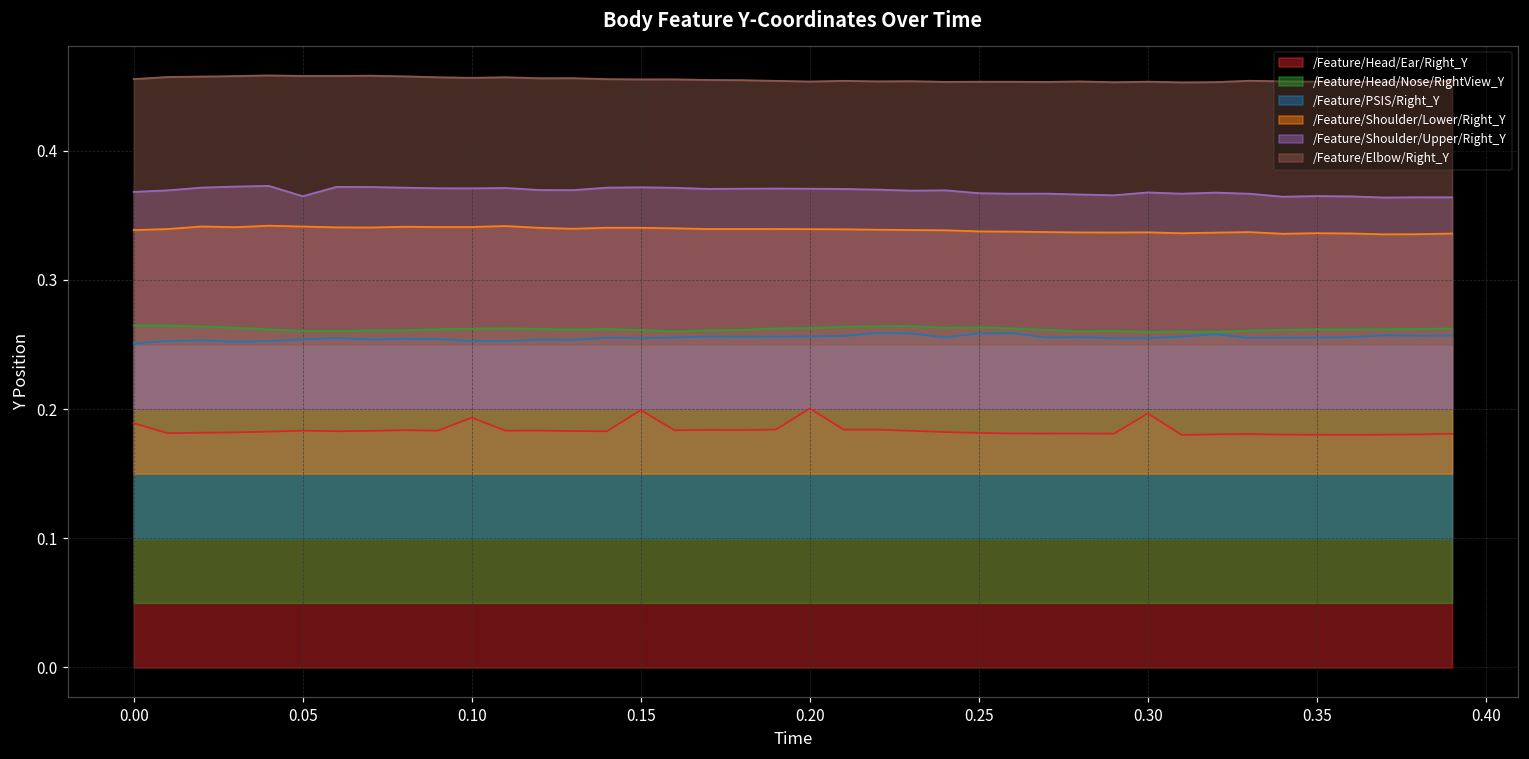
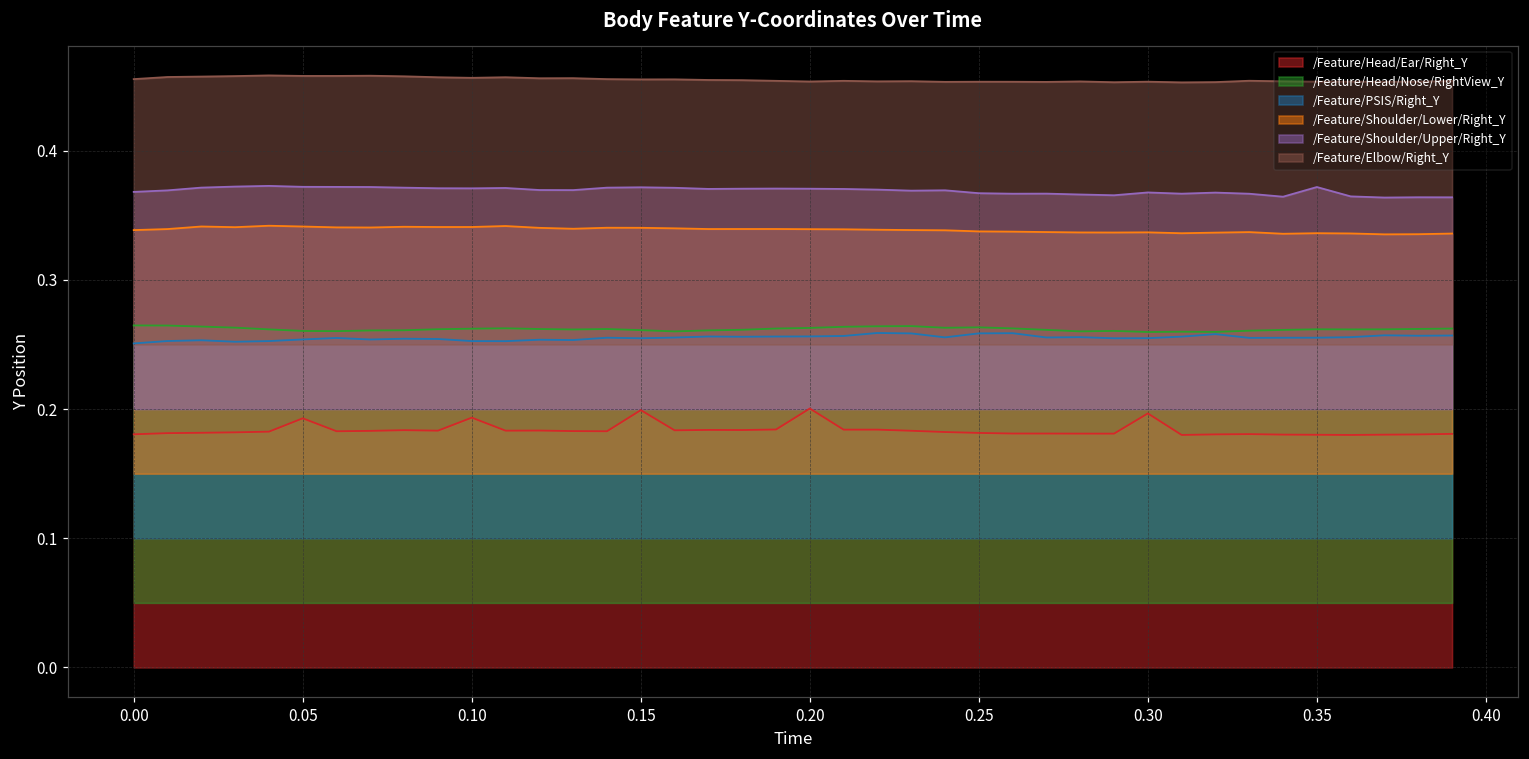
  {
    "/Feature/Head/Ear/Right_Y": {
-     "0.00": 0.189,
-     "0.05": 0.183,
+     "0.00": 0.180,
+     "0.05": 0.193,
      "0.10": 0.193,
      "0.15": 0.199,
      "0.20": 0.200,
      "0.25": 0.182,
      "0.30": 0.197,
      "0.35": 0.180
    },
    "/Feature/Head/Nose/RightView_Y": {
      "0.00": 0.265,
      "0.05": 0.260,
      "0.10": 0.262,
      "0.15": 0.261,
      "0.20": 0.263,
      "0.25": 0.263,
      "0.30": 0.260,
      "0.35": 0.262
    },
    "/Feature/PSIS/Right_Y": {
      "0.00": 0.251,
      "0.05": 0.254,
      "0.10": 0.253,
      "0.15": 0.255,
      "0.20": 0.256,
      "0.25": 0.259,
      "0.30": 0.255,
      "0.35": 0.255
    },
    "/Feature/Shoulder/Lower/Right_Y": {
      "0.00": 0.339,
      "0.05": 0.341,
      "0.10": 0.341,
      "0.15": 0.340,
      "0.20": 0.339,
      "0.25": 0.338,
      "0.30": 0.337,
      "0.35": 0.336
    },
    "/Feature/Shoulder/Upper/Right_Y": {
      "0.00": 0.368,
-     "0.05": 0.365,
+     "0.05": 0.372,
      "0.10": 0.371,
      "0.15": 0.372,
      "0.20": 0.371,
      "0.25": 0.367,
      "0.30": 0.368,
-     "0.35": 0.365
+     "0.35": 0.372
    },
    "/Feature/Elbow/Right_Y": {
      "0.00": 0.455,
      "0.05": 0.458,
      "0.10": 0.456,
      "0.15": 0.455,
      "0.20": 0.454,
      "0.25": 0.453,
      "0.30": 0.453
    }
  }
